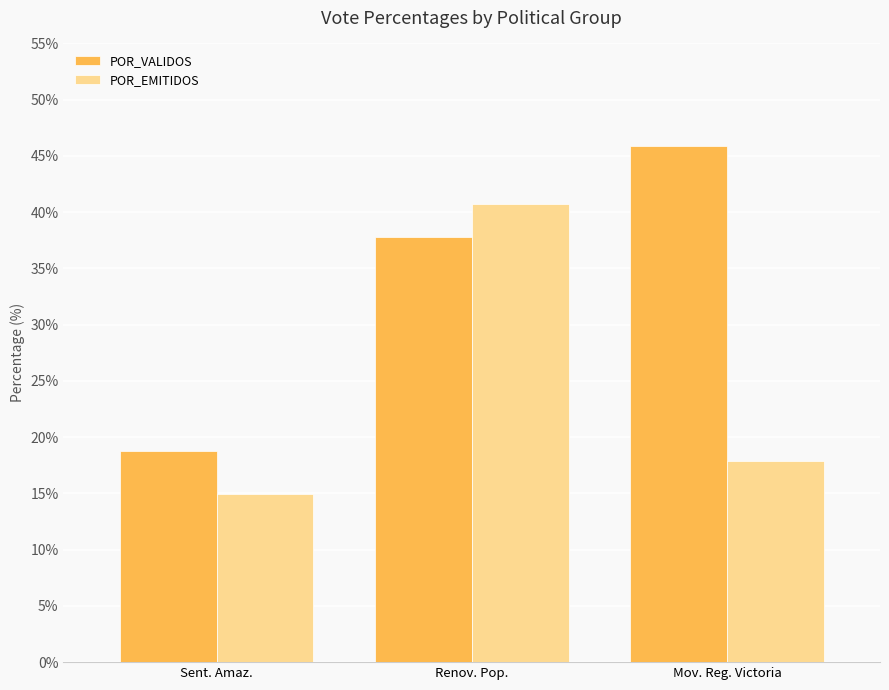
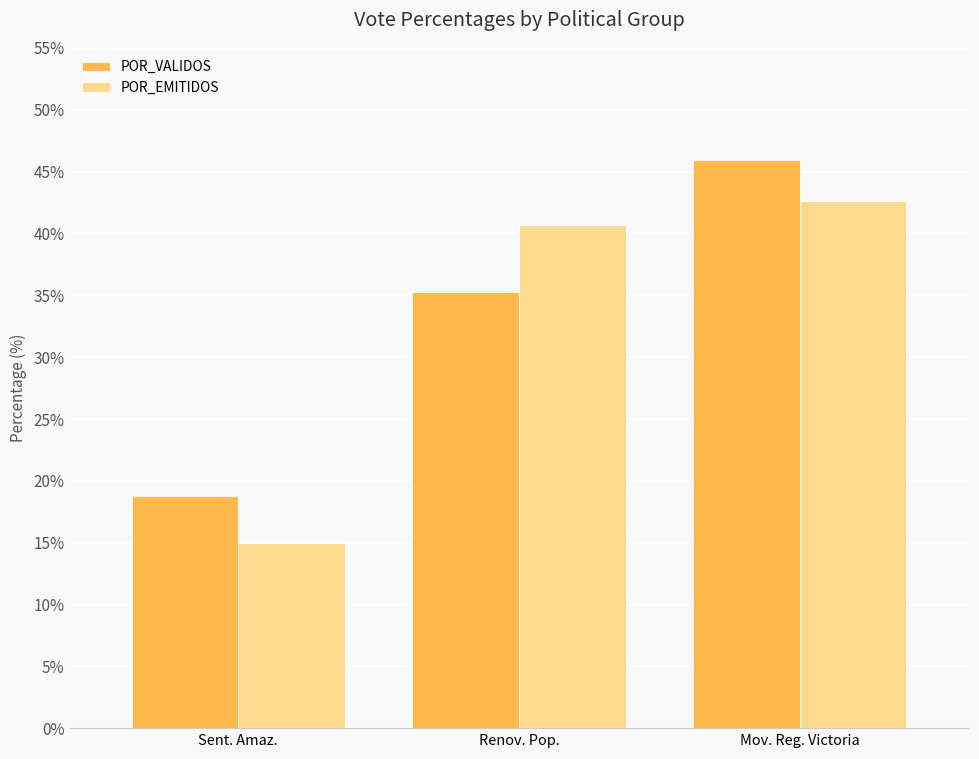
  {
    "POR_VALIDOS": {
      "Sent. Amaz.": "18.8%",
-     "Renov. Pop.": "37.8%",
+     "Renov. Pop.": "35.3%",
      "Mov. Reg. Victoria": "45.9%"
    },
    "POR_EMITIDOS": {
      "Sent. Amaz.": "15.0%",
      "Renov. Pop.": "40.7%",
-     "Mov. Reg. Victoria": "17.9%"
+     "Mov. Reg. Victoria": "42.6%"
    }
  }
